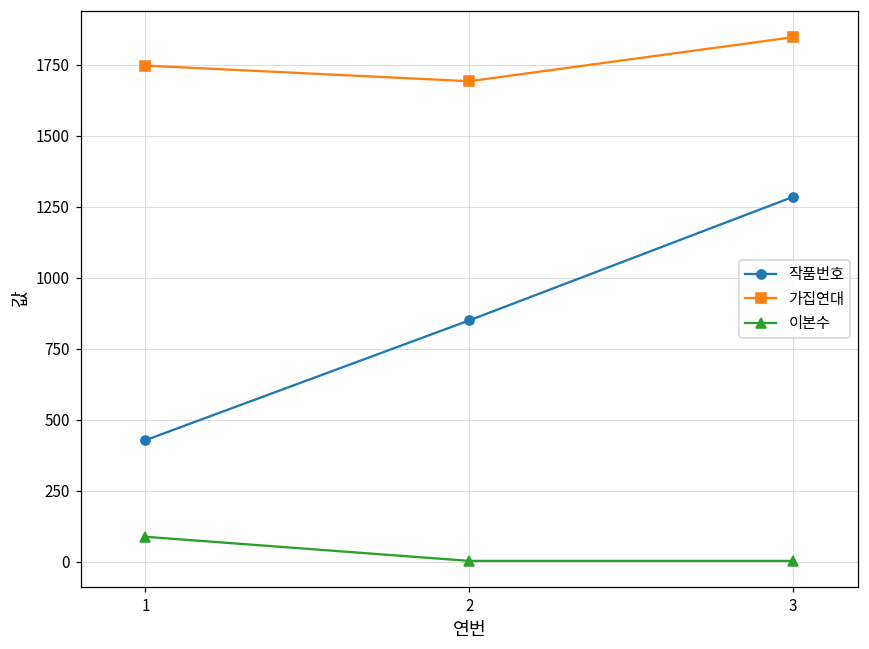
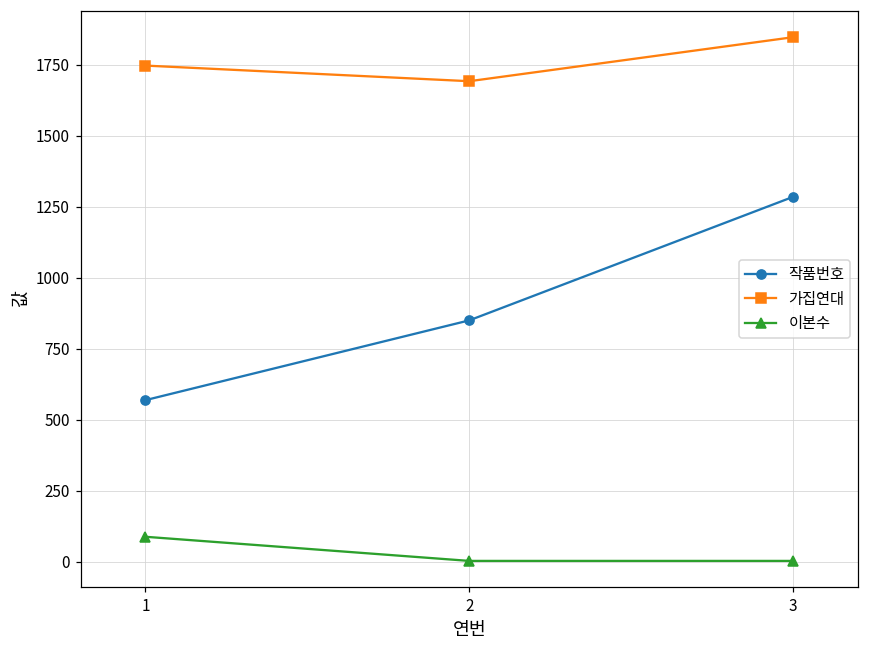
  {
    "작품번호": {
-     "1": 430,
+     "1": 570,
      "2": 850,
      "3": 1290
    },
    "가집연대": {
      "1": 1750,
      "2": 1690,
      "3": 1850
    },
    "이본수": {
      "1": 90,
      "2": 0,
      "3": 0
    }
  }
